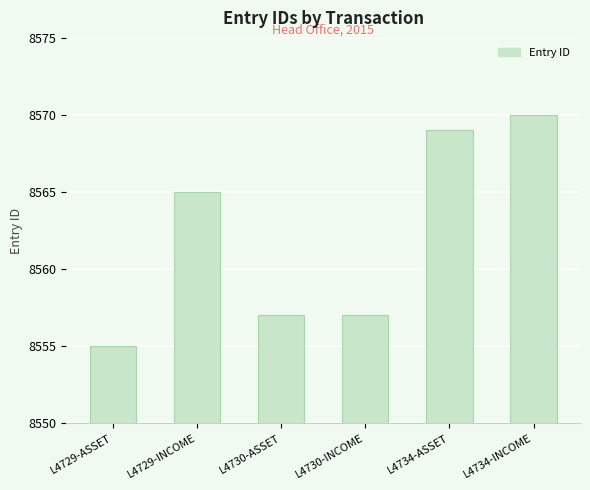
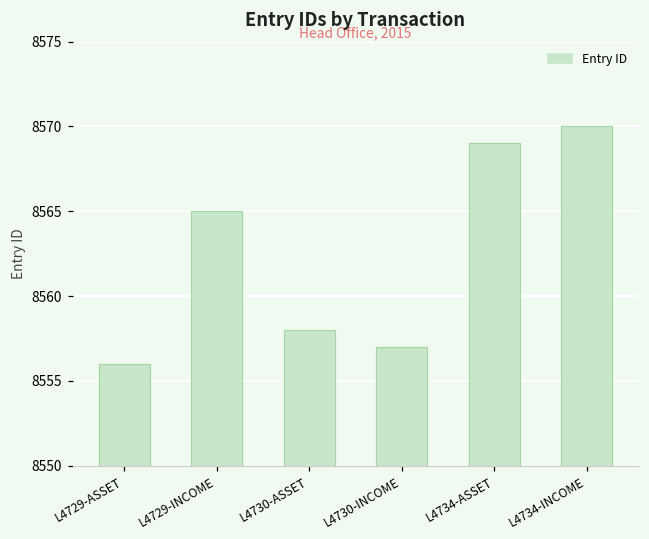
  {
-   "L4729-ASSET": 8555,
+   "L4729-ASSET": 8556,
    "L4729-INCOME": 8565,
-   "L4730-ASSET": 8557,
+   "L4730-ASSET": 8558,
    "L4730-INCOME": 8557,
    "L4734-ASSET": 8569,
    "L4734-INCOME": 8570
  }
